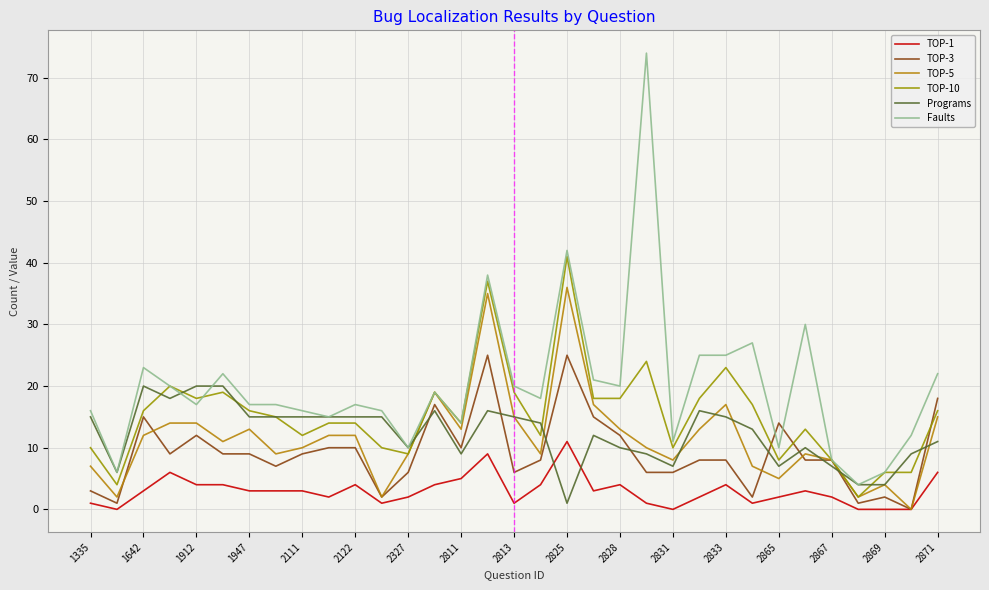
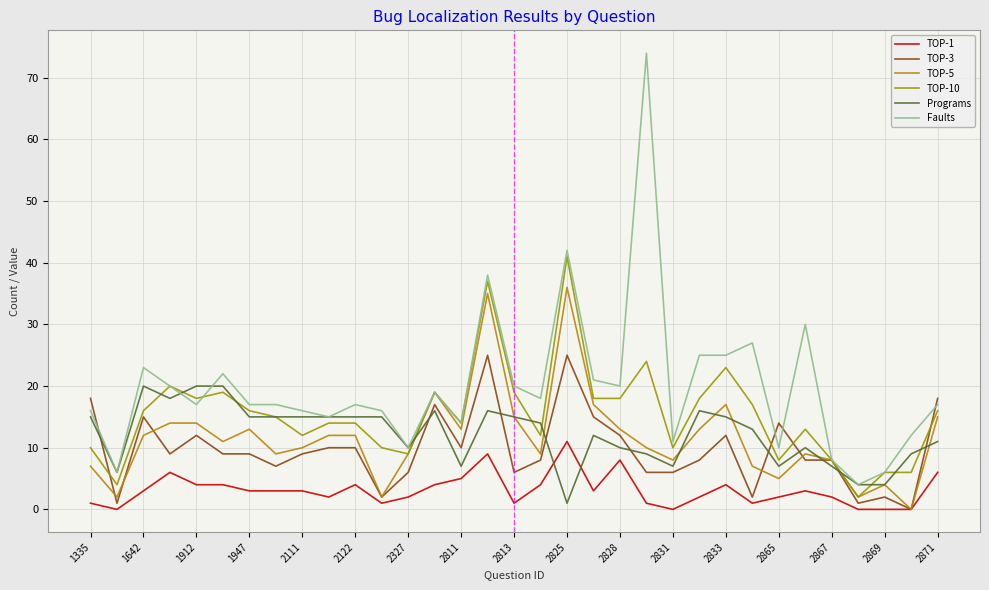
  {
    "TOP-1": {
      "1335": 1,
      "1642": 3,
      "1912": 4,
      "1947": 3,
      "2111": 3,
      "2122": 4,
      "2327": 2,
      "2811": 5,
      "2813": 1,
      "2825": 11,
-     "2828": 4,
+     "2828": 8,
      "2831": 0,
      "2833": 4,
      "2865": 2,
      "2867": 2,
      "2869": 0,
      "2871": 6
    },
    "TOP-3": {
-     "1335": 3,
+     "1335": 18,
      "1642": 15,
      "1912": 12,
      "1947": 9,
      "2111": 9,
      "2122": 10,
      "2327": 6,
      "2811": 10,
      "2813": 6,
      "2825": 25,
      "2828": 12,
      "2831": 6,
-     "2833": 8,
+     "2833": 12,
      "2865": 14,
      "2869": 2,
      "2871": 18
    },
    "Programs": {
      "1335": 15,
      "1642": 20,
      "1912": 20,
      "1947": 15,
      "2111": 15,
      "2122": 15,
-     "2811": 9,
+     "2811": 7,
      "2825": 1,
      "2828": 10,
      "2831": 7,
      "2833": 15,
      "2865": 7,
      "2867": 7,
      "2871": 11
    },
    "Faults": {
      "1335": 16,
      "1642": 23,
      "1912": 17,
      "1947": 17,
      "2111": 16,
      "2122": 17,
      "2813": 20,
      "2825": 42,
      "2828": 20,
      "2831": 11,
      "2833": 25,
      "2865": 10,
-     "2871": 22
+     "2871": 17
    }
  }
